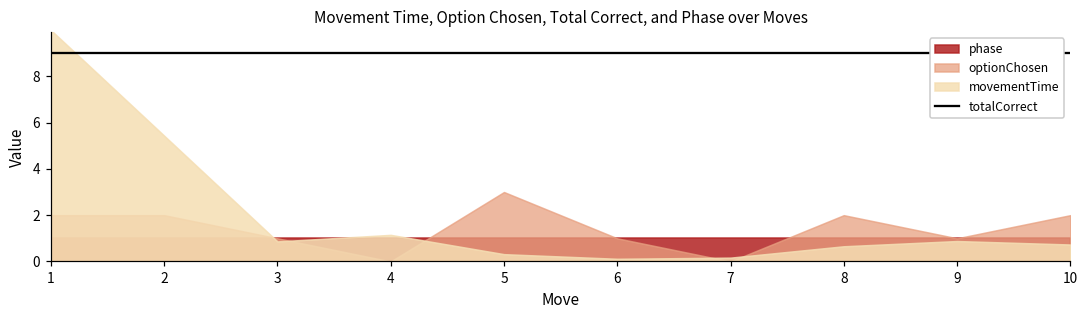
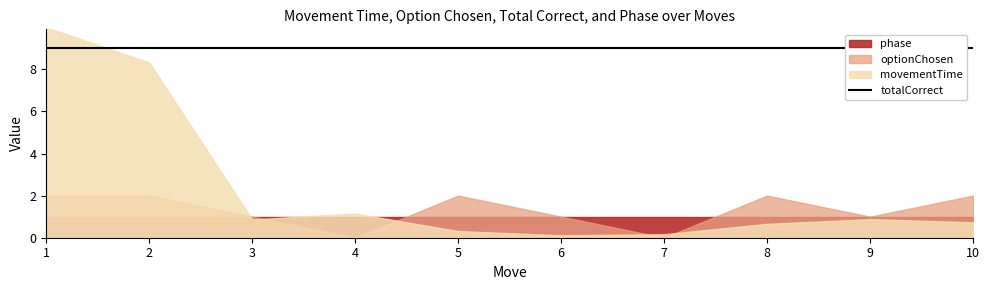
  {
    "totalCorrect": {
      "1": 9.0,
      "2": 9.0,
      "3": 9.0,
      "4": 9.0,
      "5": 9.0,
      "6": 9.0,
      "7": 9.0,
      "8": 9.0,
      "10": 9.0
    },
    "phase": {
      "1": 1.0,
      "2": 1.0,
      "4": 1.0,
      "5": 1.0,
      "7": 1.0,
      "8": 1.0,
      "10": 1.0
    },
    "optionChosen": {
      "1": 2,
      "2": 2,
      "4": 0,
-     "5": 3,
+     "5": 2,
      "7": 0,
      "8": 2,
      "10": 2
    },
    "movementTime": {
      "1": 10.0,
-     "2": 5.4,
+     "2": 8.3,
      "3": 0.9,
      "4": 1.1,
      "5": 0.3,
      "7": 0.2,
      "8": 0.7,
      "10": 0.7
    }
  }
